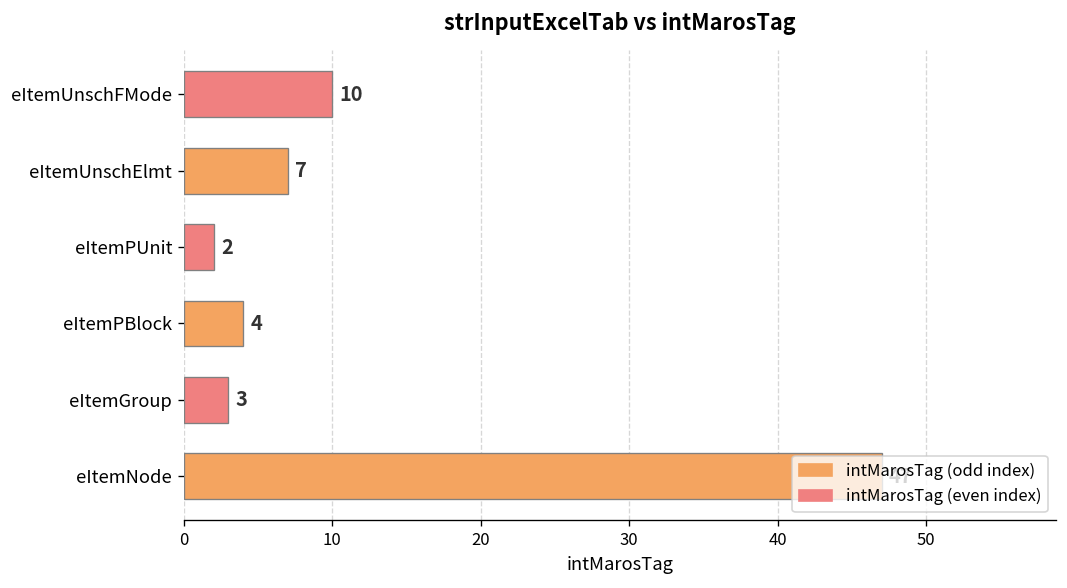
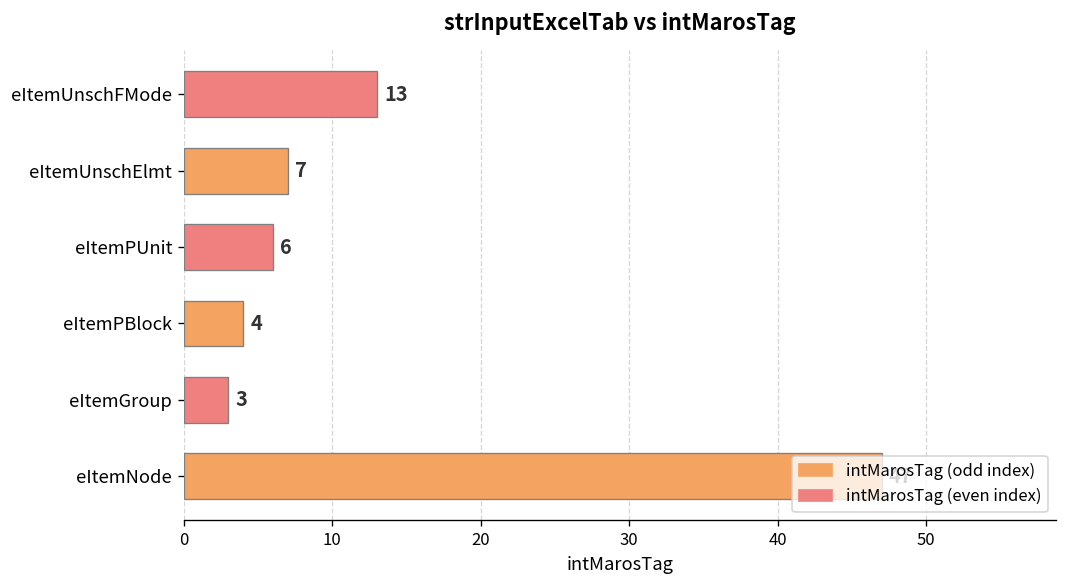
  {
-   "eItemUnschFMode": 10,
+   "eItemUnschFMode": 13,
    "eItemUnschElmt": 7,
-   "eItemPUnit": 2,
+   "eItemPUnit": 6,
    "eItemPBlock": 4,
    "eItemGroup": 3
  }
